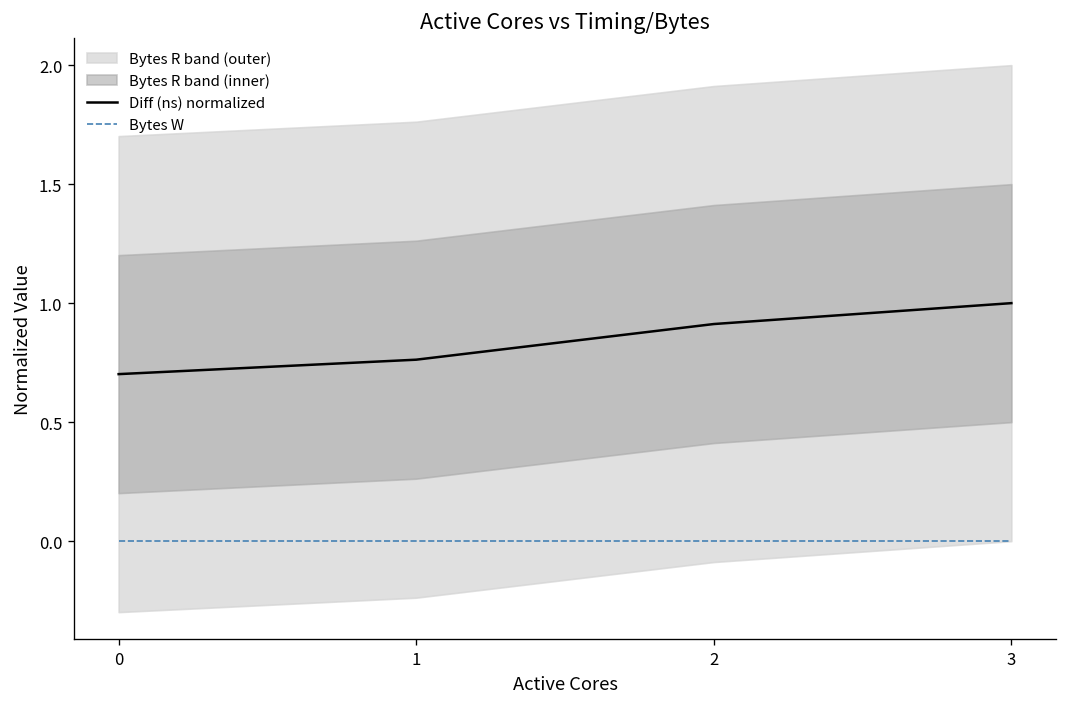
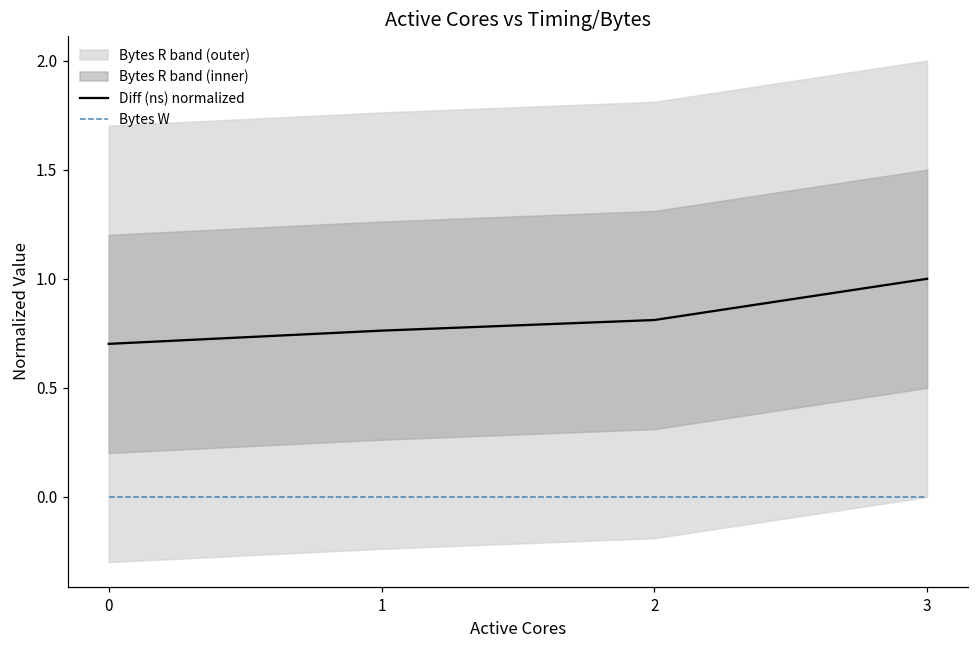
  {
    "Diff (ns) normalized": {
      "0": 0.70,
      "1": 0.76,
-     "2": 0.91,
+     "2": 0.81,
      "3": 1.00
    },
    "Bytes W": {
      "0": 0.00,
      "1": 0.00,
      "2": 0.00,
      "3": 0.00
    }
  }
